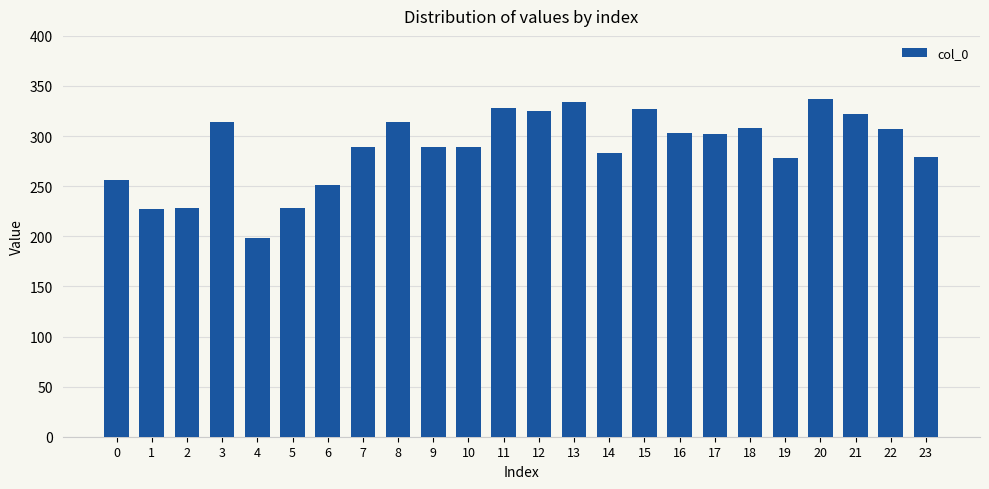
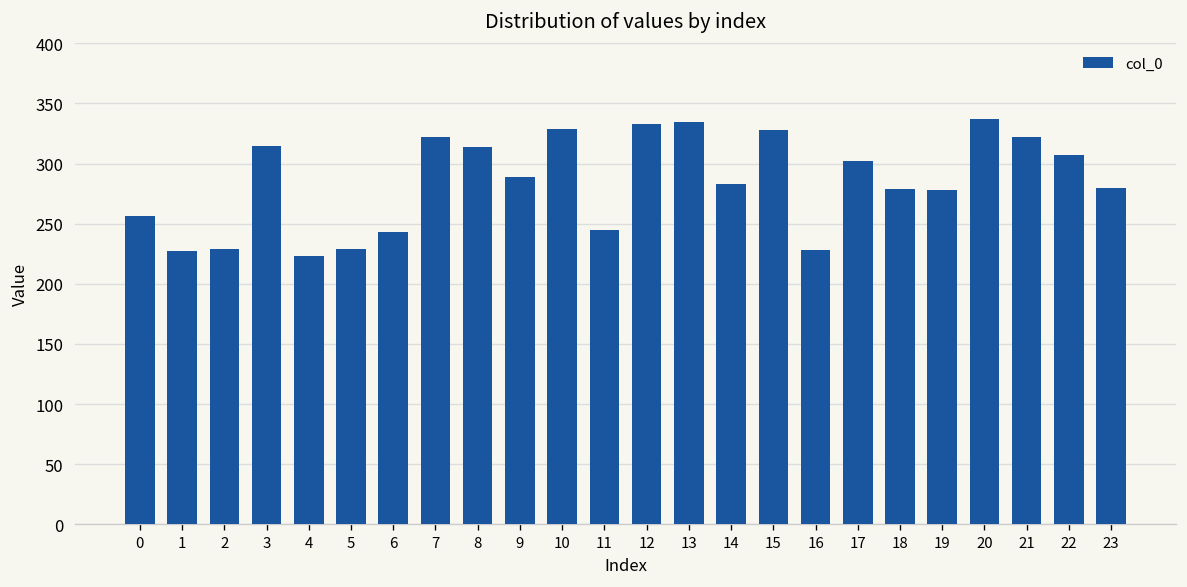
  {
    "0": 257,
    "1": 227,
    "2": 229,
    "3": 314,
-   "4": 199,
+   "4": 223,
    "5": 229,
-   "6": 251,
-   "7": 289,
+   "6": 243,
+   "7": 322,
    "8": 314,
    "9": 289,
-   "10": 289,
-   "11": 328,
-   "12": 325,
+   "10": 329,
+   "11": 244,
+   "12": 333,
    "13": 334,
    "14": 283,
    "15": 327,
-   "16": 303,
+   "16": 228,
    "17": 302,
-   "18": 308,
+   "18": 278,
    "19": 278,
    "20": 337,
    "21": 322,
    "22": 307,
    "23": 279
  }
